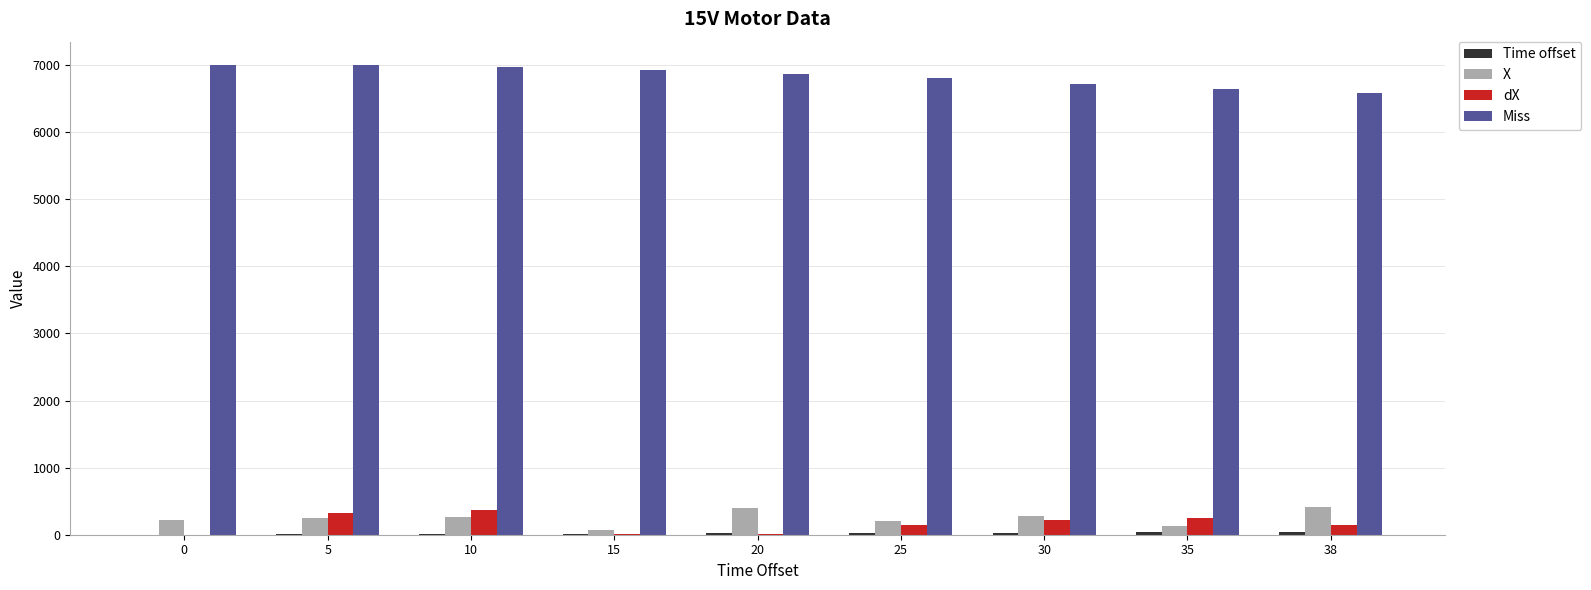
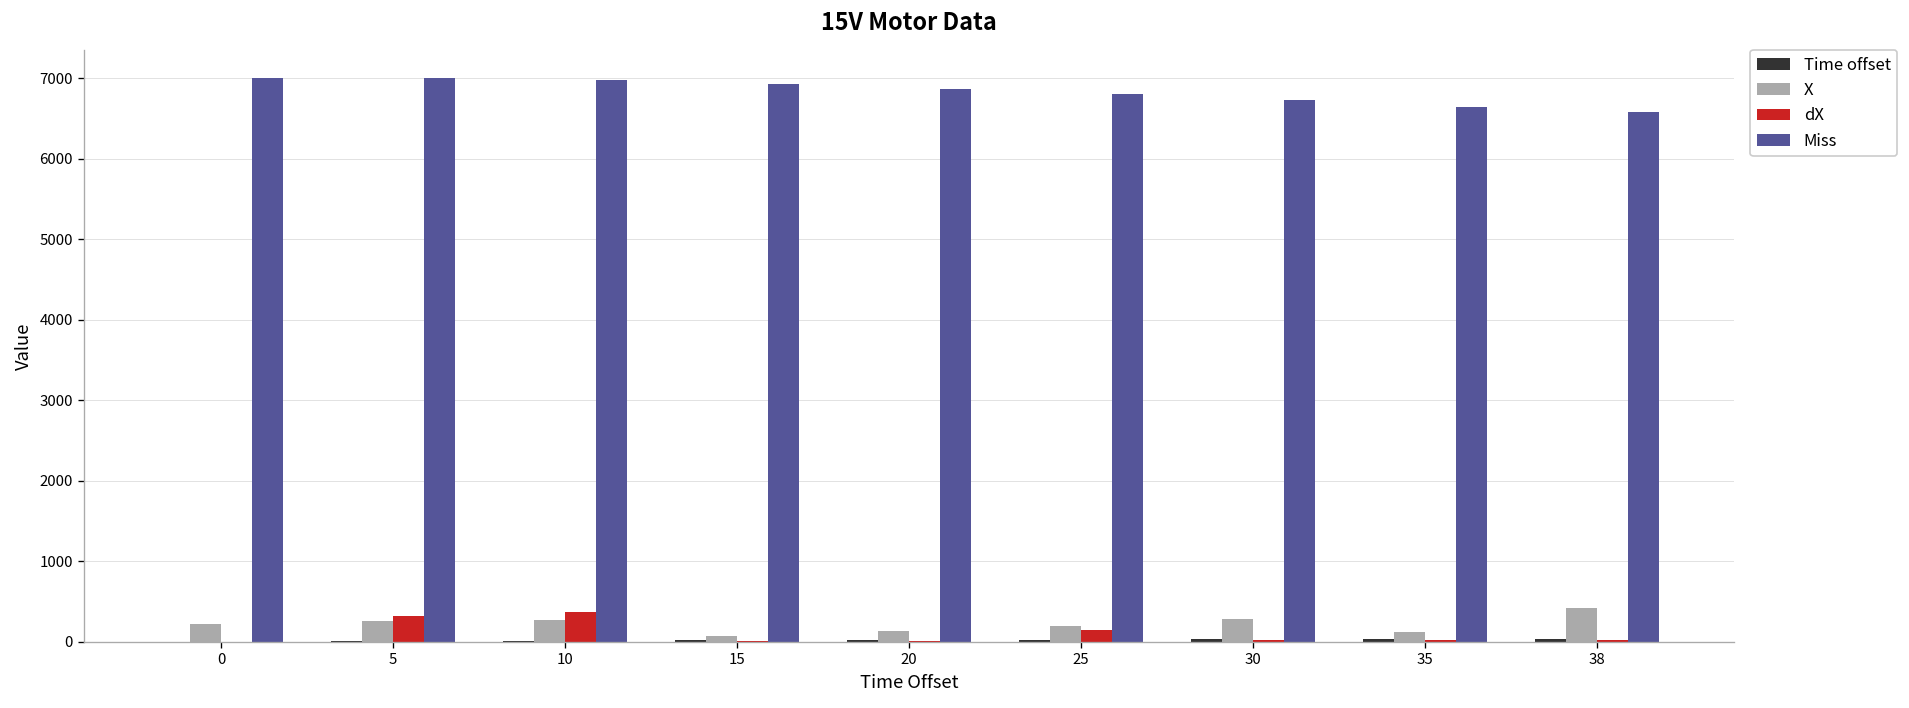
  {
    "Time offset": {
      "0": 0,
      "38": 0
    },
    "X": {
      "0": 200,
      "5": 300,
      "10": 300,
      "15": 100,
-     "20": 400,
+     "20": 100,
      "25": 200,
      "30": 300,
      "35": 100,
      "38": 400
    },
    "dX": {
      "0": 0,
      "5": 300,
      "10": 400,
      "25": 100,
-     "30": 200,
-     "35": 200,
-     "38": 100
+     "30": 0,
+     "35": 0,
+     "38": 0
    },
    "Miss": {
      "0": 7000,
      "5": 7000,
      "10": 7000,
      "15": 6900,
      "20": 6900,
      "25": 6800,
      "30": 6700,
      "35": 6600,
      "38": 6600
    }
  }
